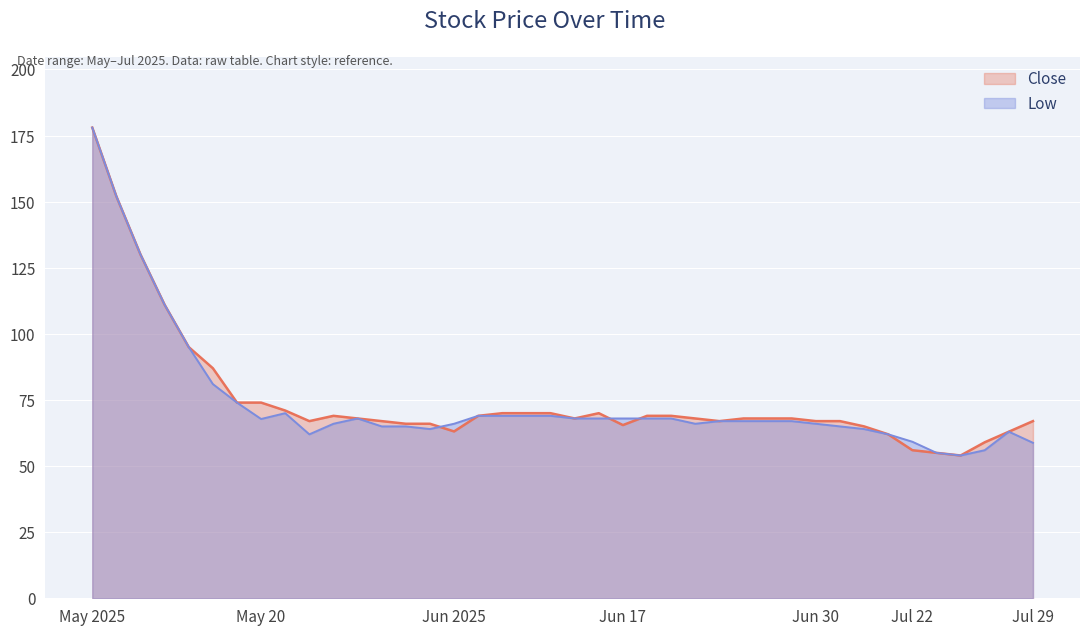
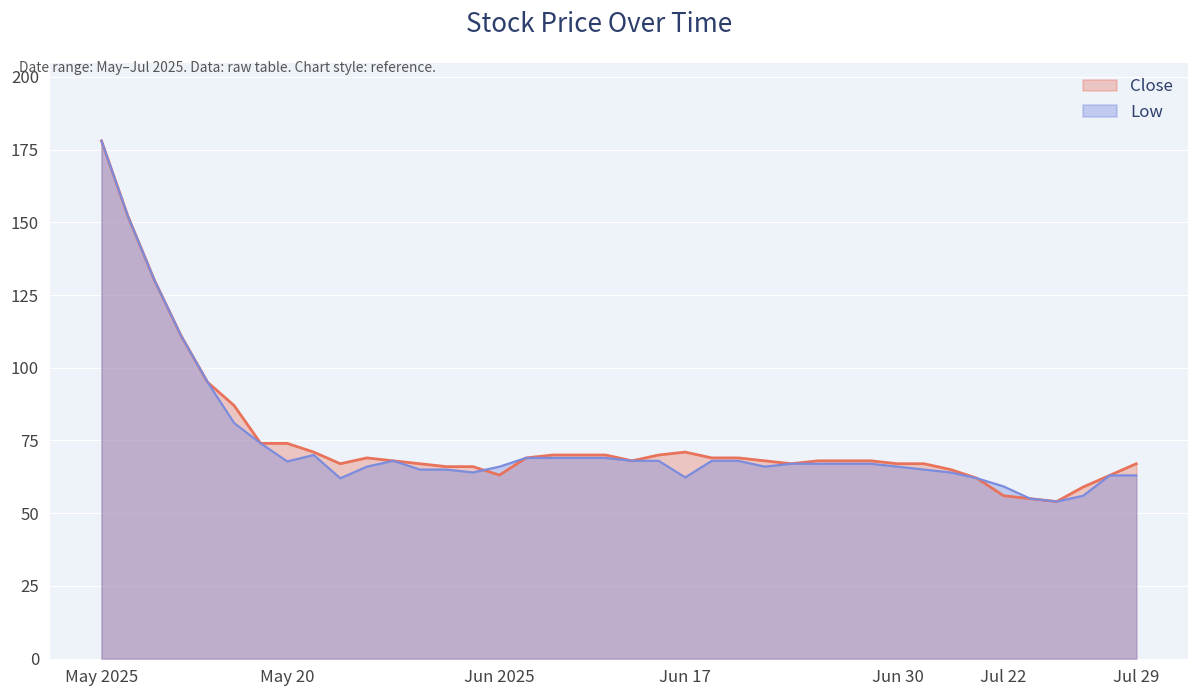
  {
    "Close": {
      "May 20": 74,
      "Jun 2025": 63,
-     "Jun 17": 66,
+     "Jun 17": 71,
      "Jun 30": 67,
      "Jul 22": 56,
      "Jul 29": 67
    },
    "Low": {
      "May 20": 68,
      "Jun 2025": 66,
-     "Jun 17": 68,
+     "Jun 17": 62,
      "Jun 30": 66,
      "Jul 22": 59,
-     "Jul 29": 59
+     "Jul 29": 63
    }
  }
